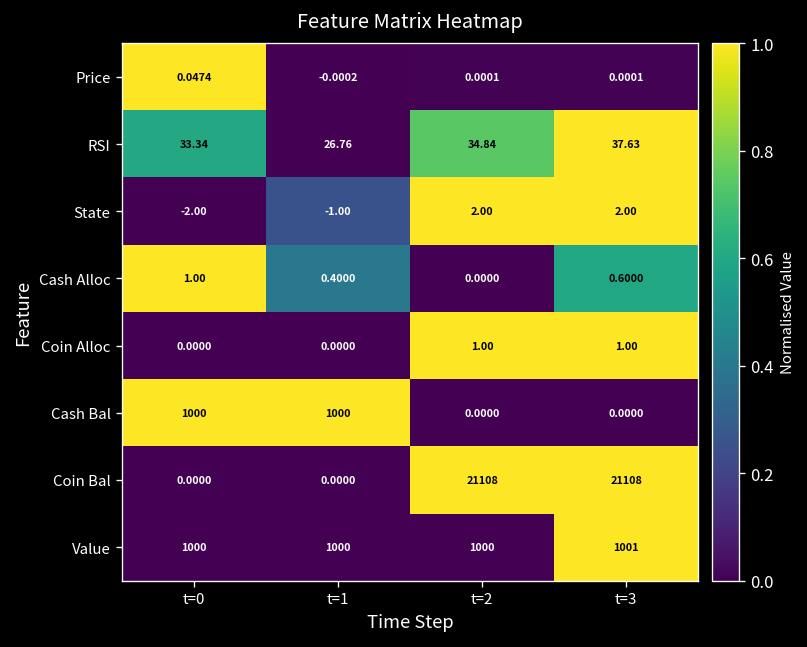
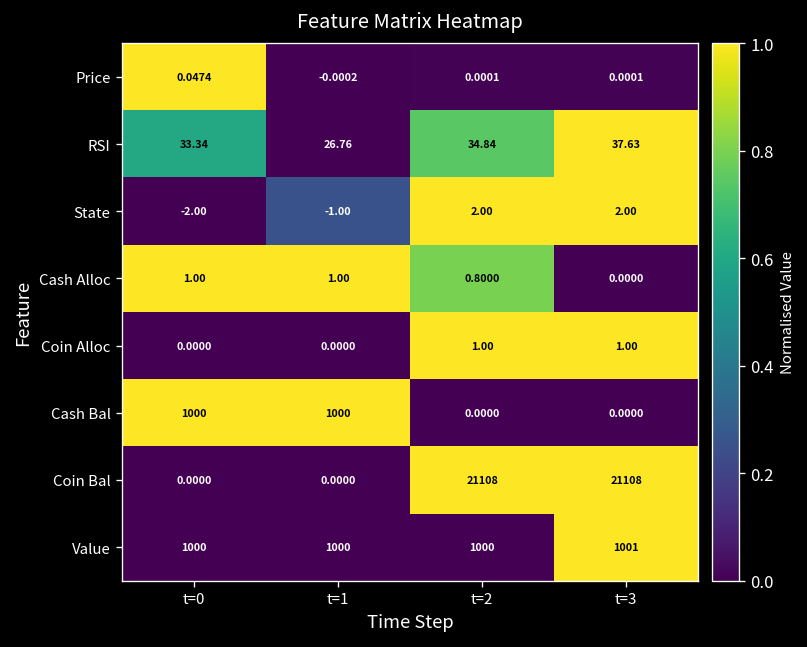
  {
    "Price": {
      "t=0": 0.0474,
      "t=1": -0.0002,
      "t=2": 0.0001,
      "t=3": 0.0001
    },
    "RSI": {
      "t=0": 33.34,
      "t=1": 26.76,
      "t=2": 34.84,
      "t=3": 37.63
    },
    "State": {
      "t=0": -2.00,
      "t=1": -1.00,
      "t=2": 2.00,
      "t=3": 2.00
    },
    "Cash Alloc": {
      "t=0": 1.00,
-     "t=1": 0.4000,
-     "t=2": 0.0000,
-     "t=3": 0.6000
+     "t=1": 1.00,
+     "t=2": 0.8000,
+     "t=3": 0.0000
    },
    "Coin Alloc": {
      "t=0": 0.0000,
      "t=1": 0.0000,
      "t=2": 1.00,
      "t=3": 1.00
    },
    "Cash Bal": {
      "t=0": 1000,
      "t=1": 1000,
      "t=2": 0.0000,
      "t=3": 0.0000
    },
    "Coin Bal": {
      "t=0": 0.0000,
      "t=1": 0.0000,
      "t=2": 21108,
      "t=3": 21108
    },
    "Value": {
      "t=0": 1000,
      "t=1": 1000,
      "t=2": 1000,
      "t=3": 1001
    }
  }
